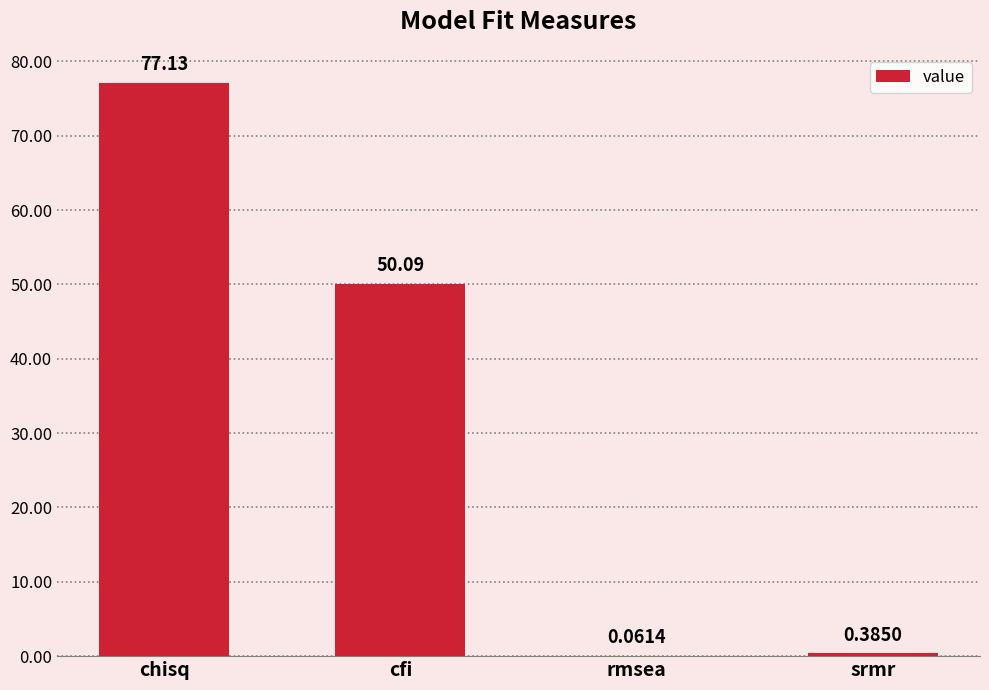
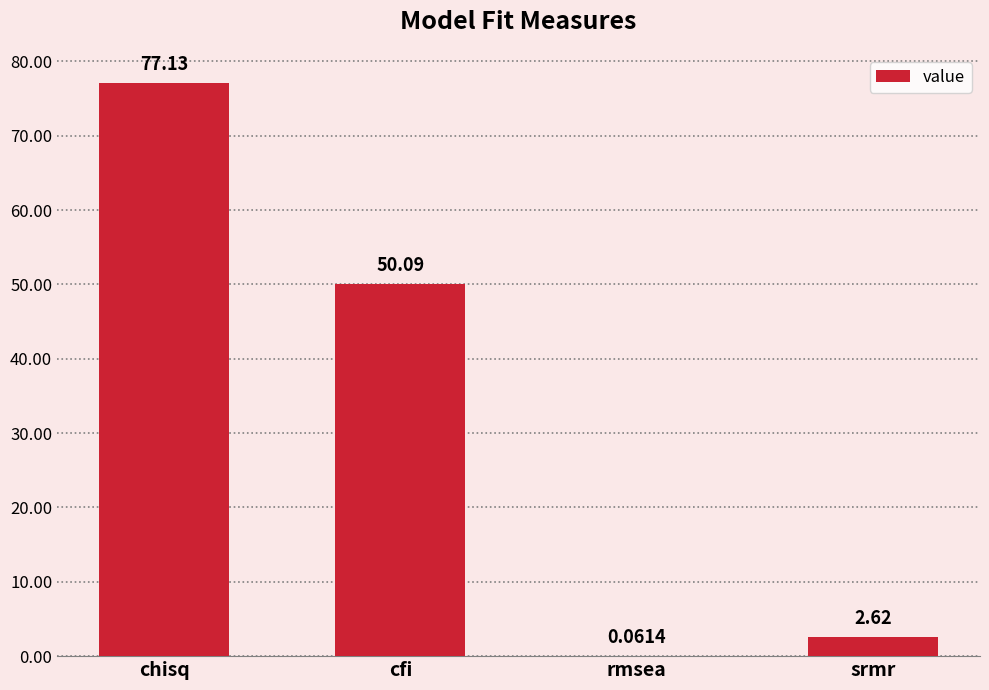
  {
    "chisq": 77.13,
    "cfi": 50.09,
    "rmsea": 0.0614,
-   "srmr": 0.3850
+   "srmr": 2.62
  }
